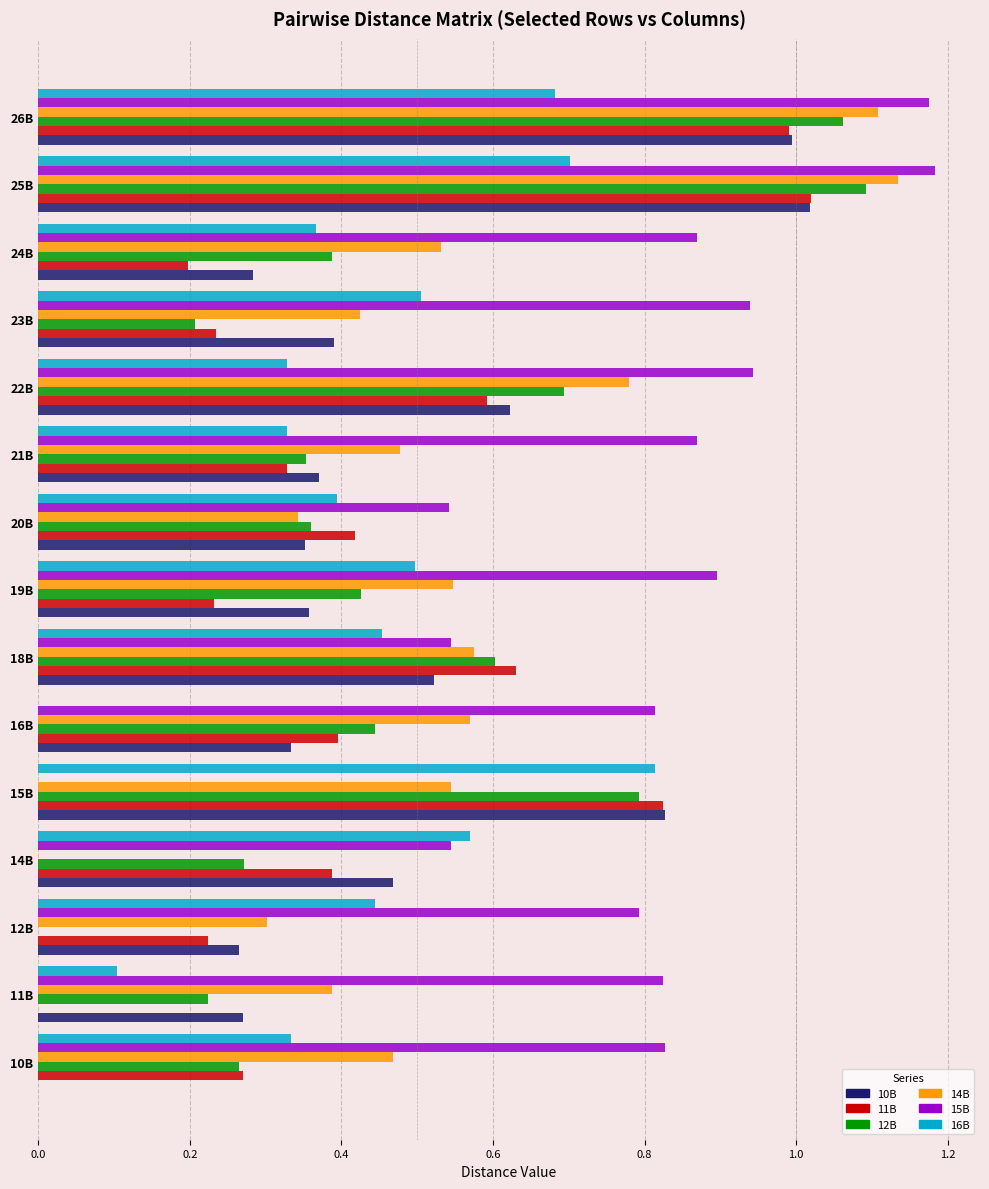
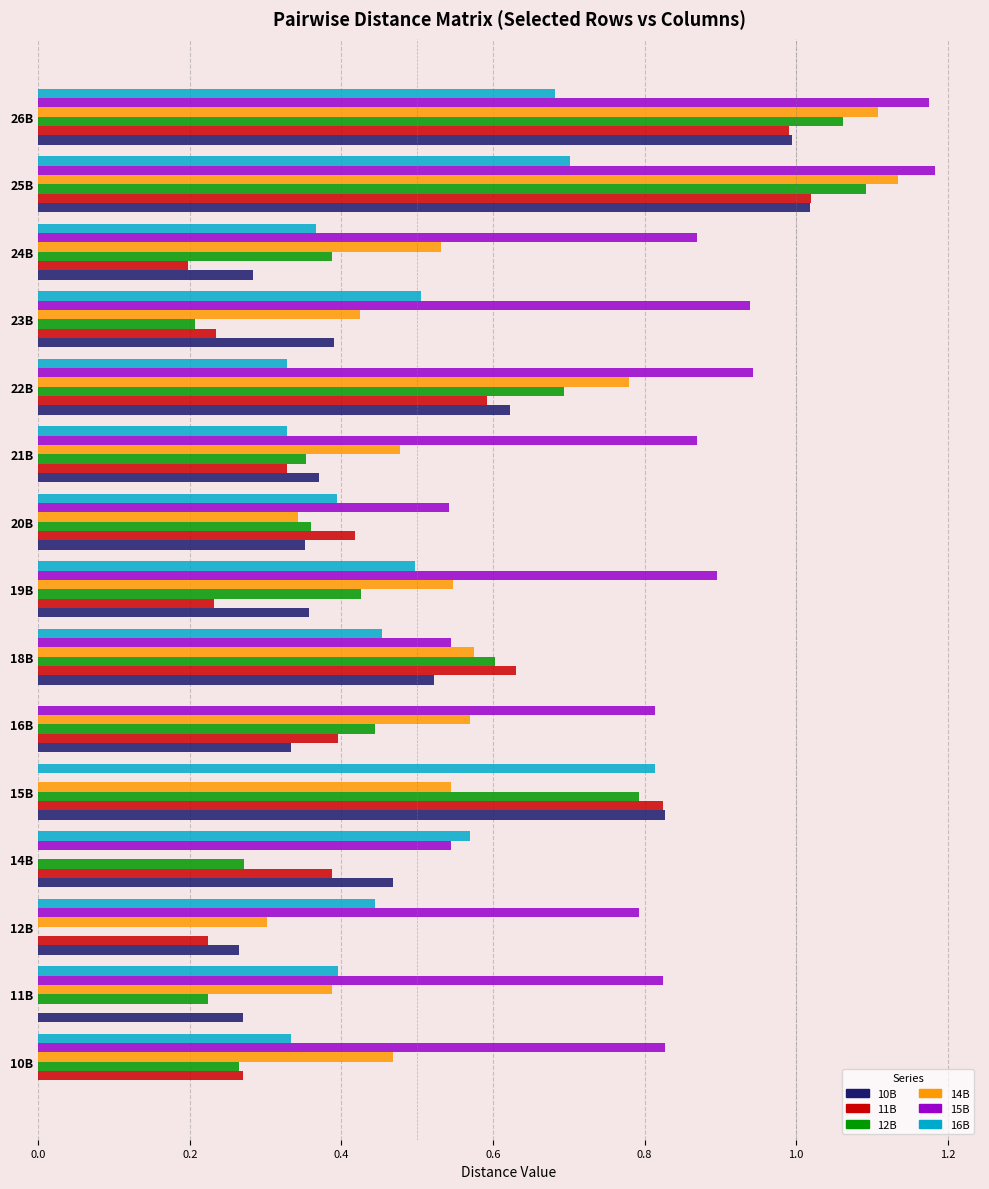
  {
    "10B": {
      "26B": 1.00,
      "25B": 1.02,
      "24B": 0.28,
      "23B": 0.39,
      "22B": 0.62,
      "21B": 0.37,
      "20B": 0.35,
      "19B": 0.36,
      "18B": 0.52,
      "16B": 0.33,
      "15B": 0.83,
      "14B": 0.47,
      "12B": 0.26,
      "11B": 0.27,
      "10B": 0.00
    },
    "11B": {
      "26B": 0.99,
      "25B": 1.02,
      "24B": 0.20,
      "23B": 0.23,
      "22B": 0.59,
      "21B": 0.33,
      "20B": 0.42,
      "19B": 0.23,
      "18B": 0.63,
      "16B": 0.40,
      "15B": 0.82,
      "14B": 0.39,
      "12B": 0.22,
      "11B": 0.00,
      "10B": 0.27
    },
    "12B": {
      "26B": 1.06,
      "25B": 1.09,
      "24B": 0.39,
      "23B": 0.21,
      "22B": 0.69,
      "21B": 0.35,
      "20B": 0.36,
      "19B": 0.43,
      "18B": 0.60,
      "16B": 0.44,
      "15B": 0.79,
      "14B": 0.27,
      "12B": 0.00,
      "11B": 0.22,
      "10B": 0.26
    },
    "14B": {
      "26B": 1.11,
      "25B": 1.13,
      "24B": 0.53,
      "23B": 0.43,
      "22B": 0.78,
      "21B": 0.48,
      "20B": 0.34,
      "19B": 0.55,
      "18B": 0.58,
      "16B": 0.57,
      "15B": 0.55,
      "14B": 0.00,
      "12B": 0.30,
      "11B": 0.39,
      "10B": 0.47
    },
    "15B": {
      "26B": 1.18,
      "25B": 1.18,
      "24B": 0.87,
      "23B": 0.94,
      "22B": 0.94,
      "21B": 0.87,
      "20B": 0.54,
      "19B": 0.90,
      "18B": 0.54,
      "16B": 0.81,
      "15B": 0.00,
      "14B": 0.55,
      "12B": 0.79,
      "11B": 0.82,
      "10B": 0.83
    },
    "16B": {
      "26B": 0.68,
      "25B": 0.70,
      "24B": 0.37,
      "23B": 0.51,
      "22B": 0.33,
      "21B": 0.33,
      "20B": 0.39,
      "19B": 0.50,
      "18B": 0.45,
      "16B": 0.00,
      "15B": 0.81,
      "14B": 0.57,
      "12B": 0.44,
-     "11B": 0.10,
+     "11B": 0.40,
      "10B": 0.33
    }
  }
